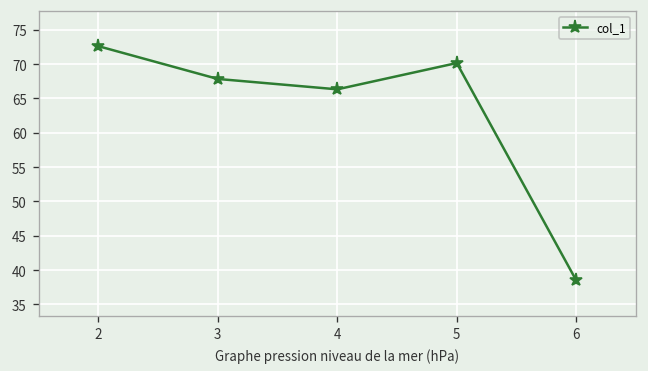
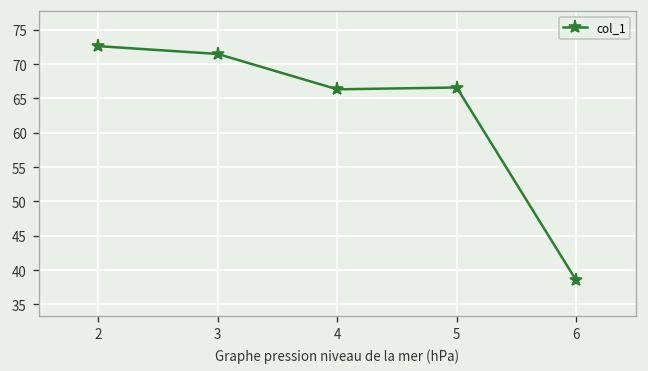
  {
    "2": 73,
-   "3": 68,
+   "3": 71,
    "4": 66,
-   "5": 70,
+   "5": 67,
    "6": 38
  }
